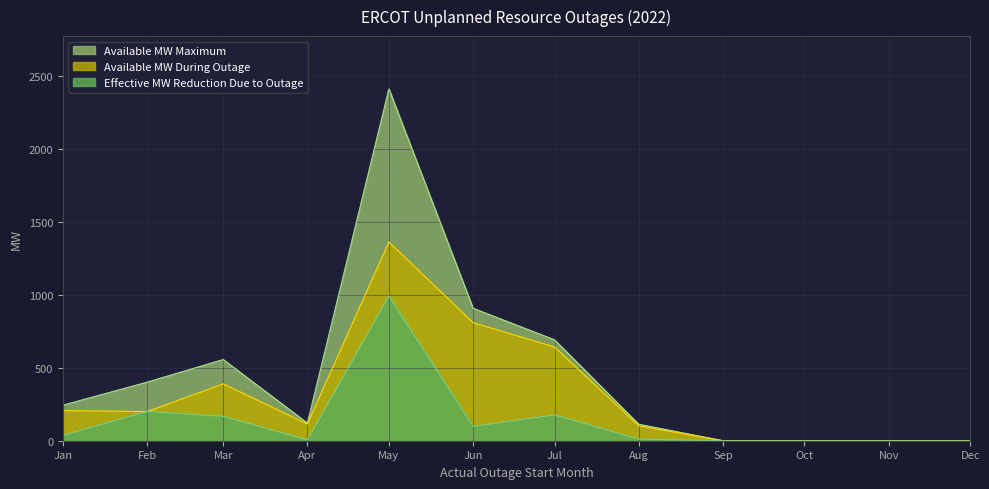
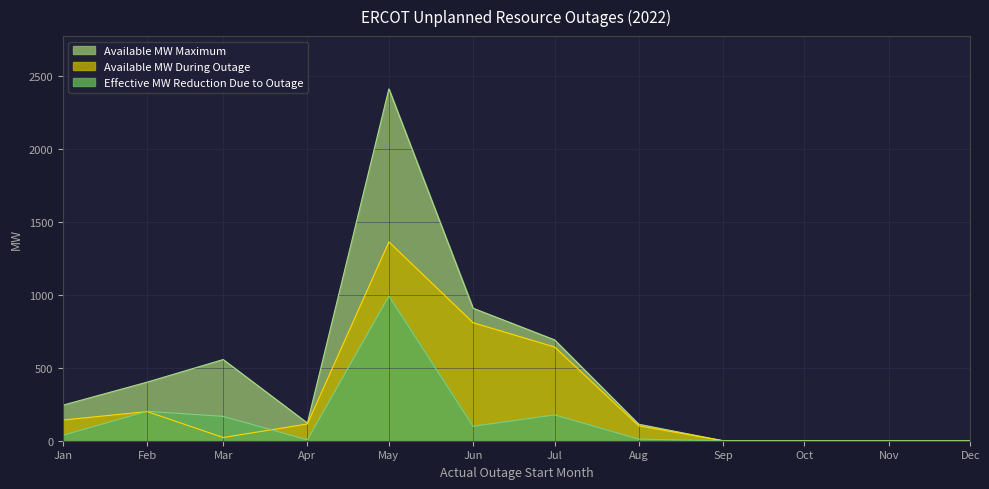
  {
    "Available MW During Outage": {
-     "Jan": 210,
-     "Mar": 390,
+     "Jan": 140,
+     "Mar": 20,
      "May": 1360,
      "Jun": 810,
      "Jul": 640
    }
  }
